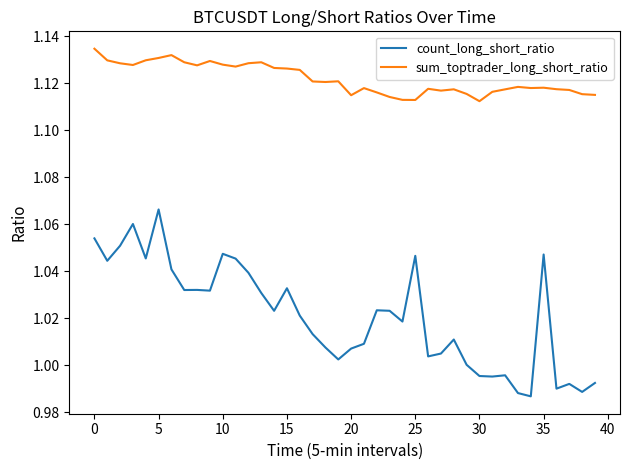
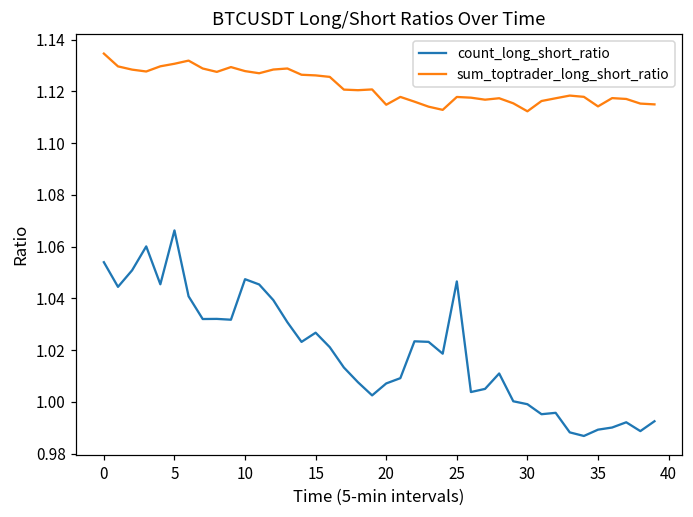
  {
    "count_long_short_ratio": {
      "0": 1.054,
      "5": 1.066,
      "10": 1.047,
-     "15": 1.033,
+     "15": 1.027,
      "20": 1.007,
      "25": 1.047,
-     "30": 0.996,
-     "35": 1.047
+     "30": 0.999,
+     "35": 0.989
    },
    "sum_toptrader_long_short_ratio": {
      "0": 1.135,
      "5": 1.131,
      "10": 1.128,
      "15": 1.126,
      "20": 1.115,
-     "25": 1.113,
+     "25": 1.118,
      "30": 1.112,
-     "35": 1.118
+     "35": 1.114
    }
  }
